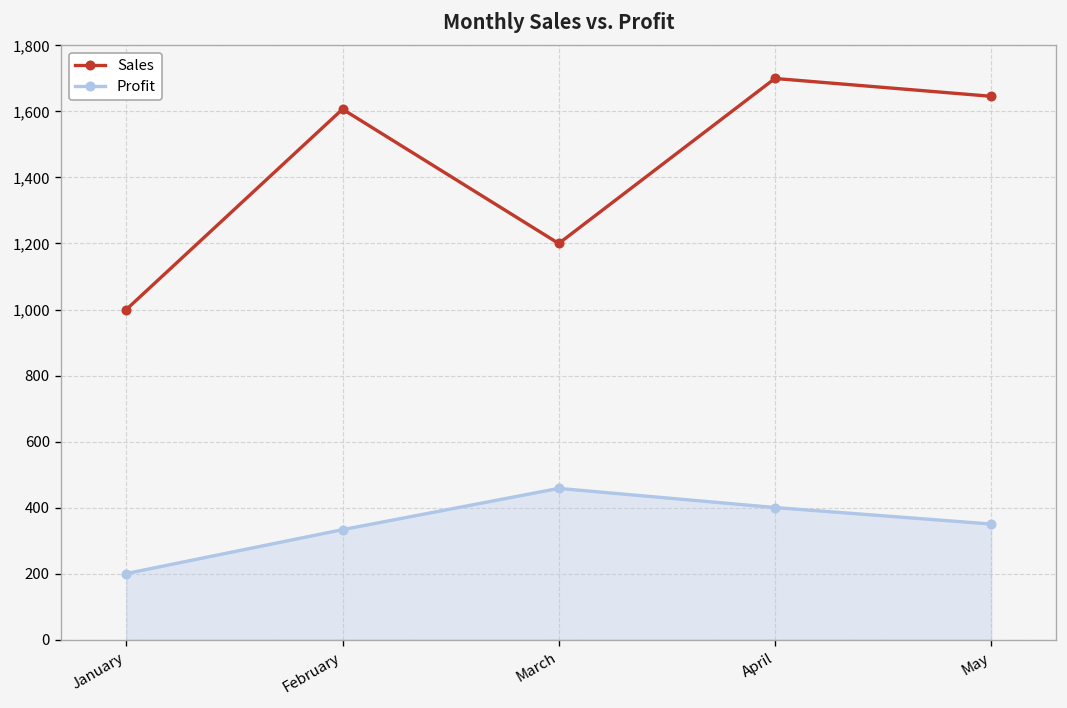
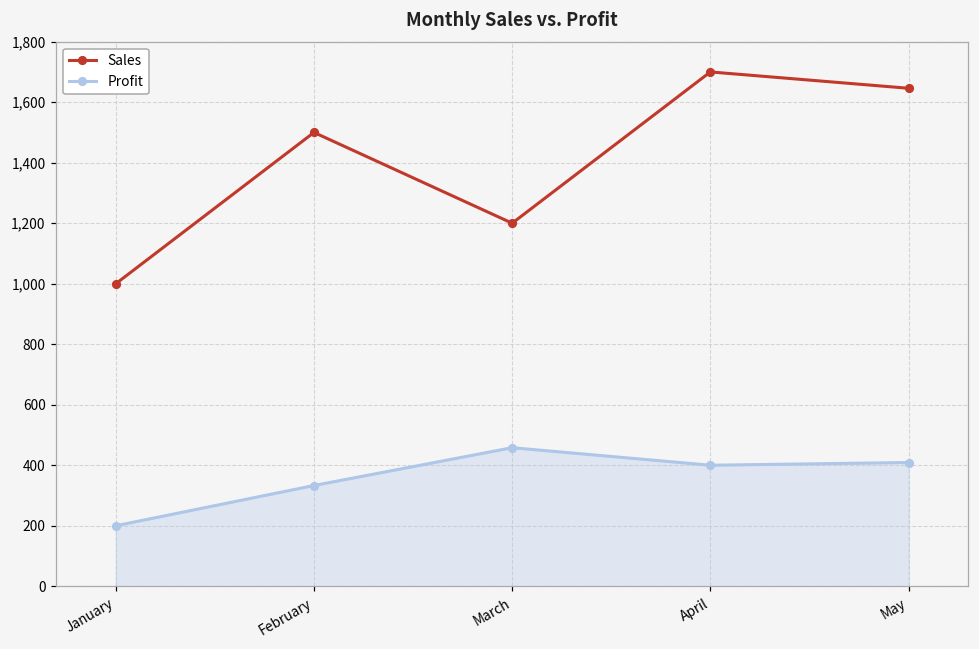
  {
    "Sales": {
      "January": "1,000",
-     "February": "1,610",
+     "February": "1,500",
      "March": "1,200",
      "April": "1,700",
      "May": "1,650"
    },
    "Profit": {
      "January": "200",
      "February": "330",
      "March": "460",
      "April": "400",
-     "May": "350"
+     "May": "410"
    }
  }
